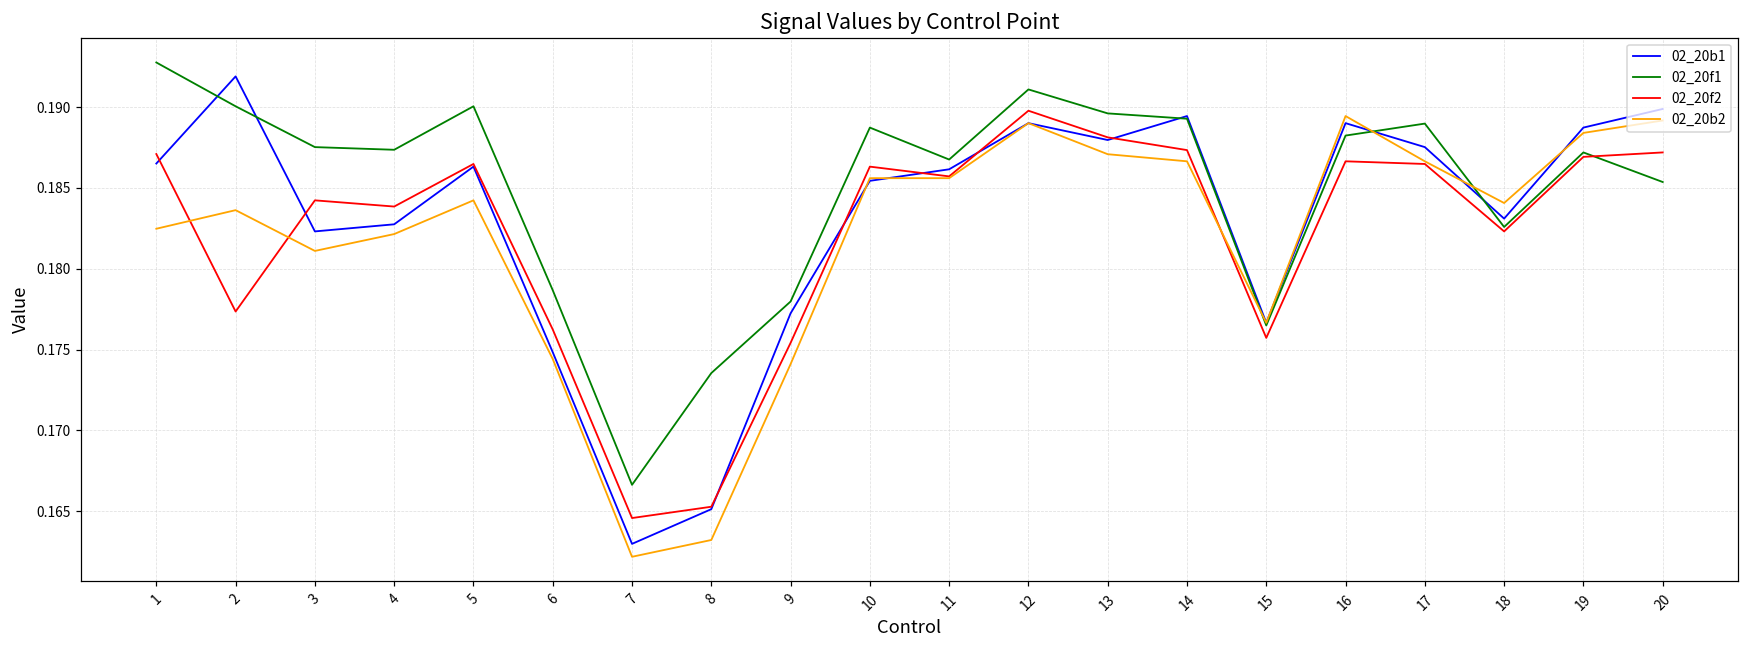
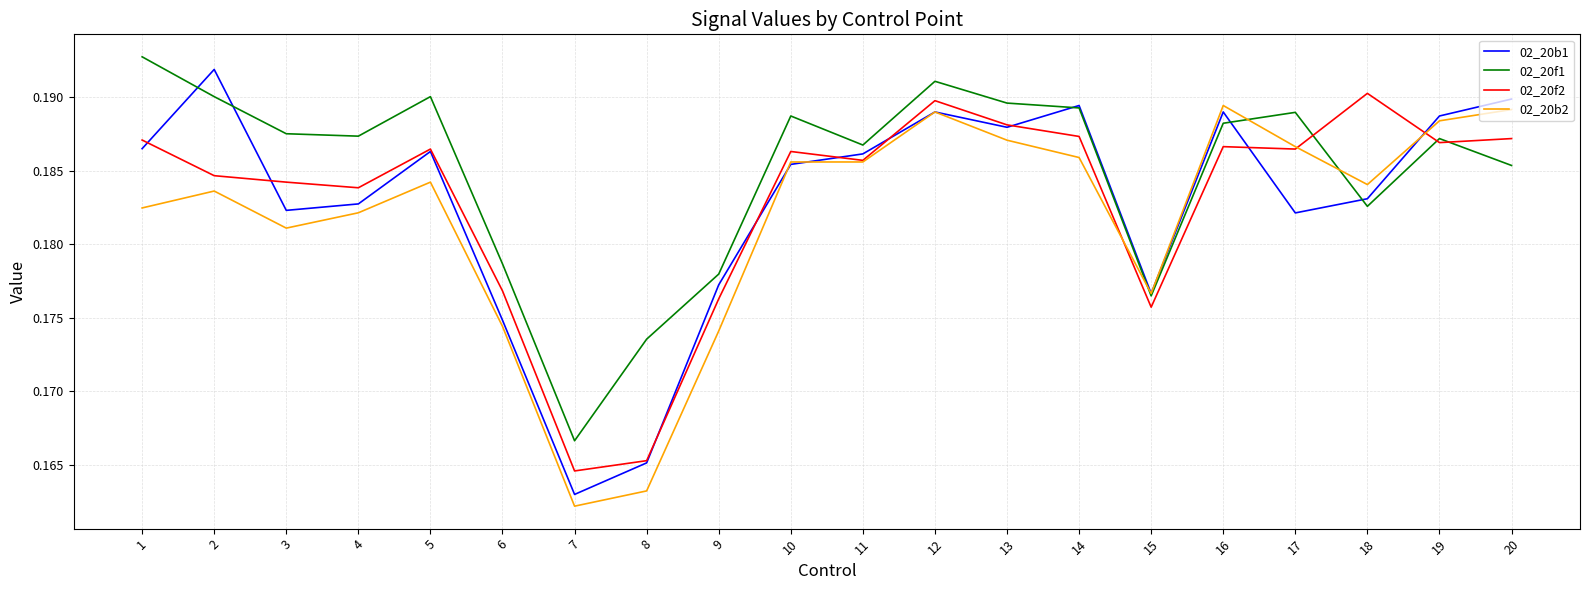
  {
    "02_20b1": {
      "1": 0.1865,
      "2": 0.1919,
      "3": 0.1823,
      "4": 0.1828,
      "6": 0.1748,
      "7": 0.1630,
      "9": 0.1772,
      "11": 0.1862,
      "16": 0.1890,
-     "17": 0.1875,
+     "17": 0.1821,
      "18": 0.1831,
      "19": 0.1887
    },
    "02_20f1": {
      "1": 0.1928,
      "2": 0.1901,
      "3": 0.1875,
      "4": 0.1874,
      "5": 0.1901,
      "6": 0.1787,
      "7": 0.1666,
      "8": 0.1735,
      "9": 0.1780,
      "10": 0.1887,
      "11": 0.1868,
      "12": 0.1911,
      "13": 0.1896,
      "16": 0.1882,
      "17": 0.1890,
      "18": 0.1826,
      "19": 0.1872,
      "20": 0.1854
    },
    "02_20f2": {
      "1": 0.1871,
-     "2": 0.1774,
+     "2": 0.1847,
      "3": 0.1842,
      "4": 0.1839,
-     "6": 0.1762,
+     "6": 0.1768,
      "7": 0.1646,
-     "9": 0.1754,
+     "9": 0.1763,
      "10": 0.1863,
      "12": 0.1898,
      "14": 0.1873,
      "15": 0.1757,
      "16": 0.1867,
-     "18": 0.1823,
+     "18": 0.1903,
      "19": 0.1869,
      "20": 0.1872
    },
    "02_20b2": {
      "1": 0.1825,
      "2": 0.1836,
      "3": 0.1811,
      "4": 0.1821,
      "5": 0.1842,
      "6": 0.1744,
      "7": 0.1622,
      "8": 0.1632,
      "9": 0.1741,
      "13": 0.1871,
-     "14": 0.1867,
+     "14": 0.1859,
      "16": 0.1895,
      "18": 0.1841,
      "19": 0.1884
    }
  }
